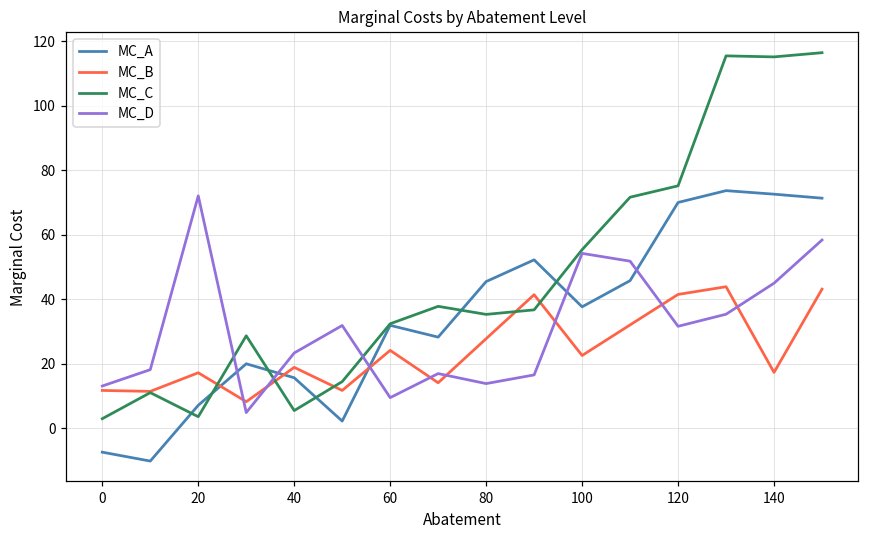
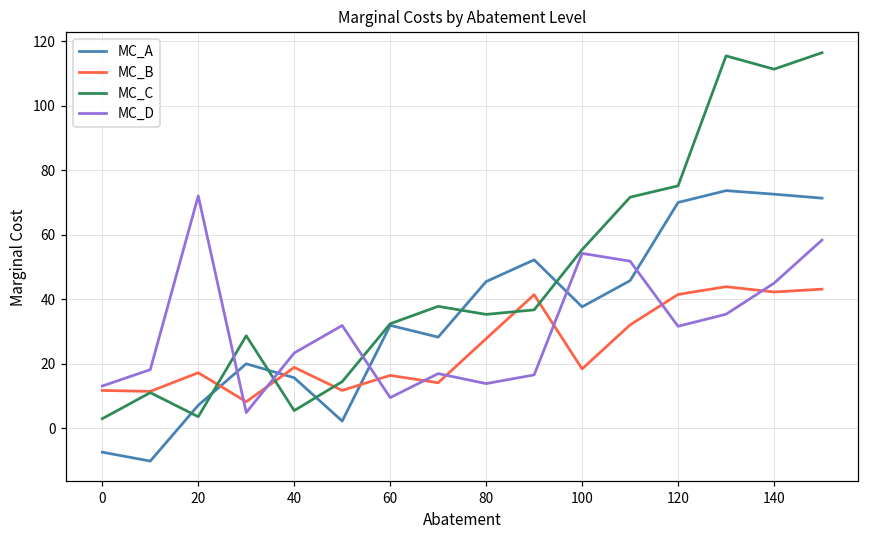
  {
    "MC_A": {
      "0": -7,
      "20": 7,
      "40": 16,
      "80": 46,
      "100": 38,
      "120": 70,
      "140": 73
    },
    "MC_B": {
      "0": 12,
      "20": 17,
      "40": 19,
-     "60": 24,
+     "60": 16,
      "80": 28,
-     "100": 23,
+     "100": 18,
      "120": 42,
-     "140": 17
+     "140": 42
    },
    "MC_C": {
      "0": 3,
      "20": 4,
      "40": 6,
      "80": 35,
      "100": 55,
      "120": 75,
-     "140": 115
+     "140": 111
    },
    "MC_D": {
      "0": 13,
      "20": 72,
      "40": 23,
      "60": 10,
      "80": 14,
      "100": 54,
      "120": 32,
      "140": 45
    }
  }
